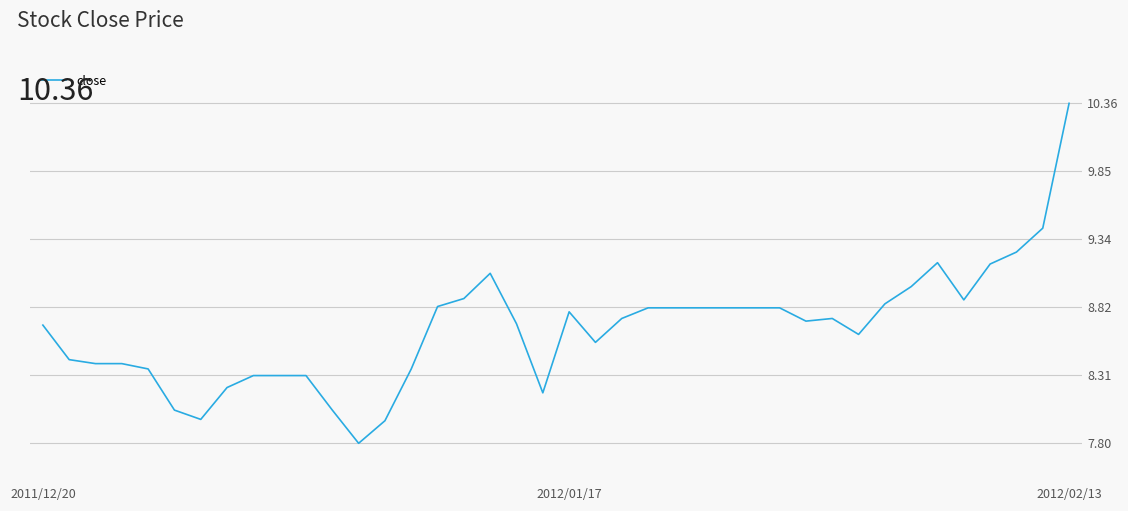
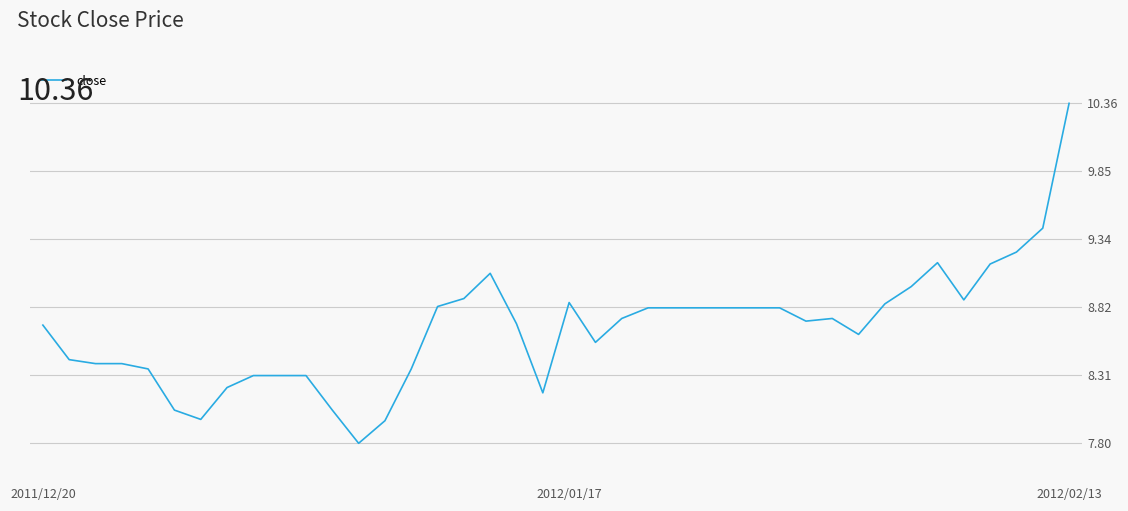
  {
    "2011/12/20": 8.69,
-   "2012/01/17": 8.79,
+   "2012/01/17": 8.86,
    "2012/02/13": 10.36
  }
